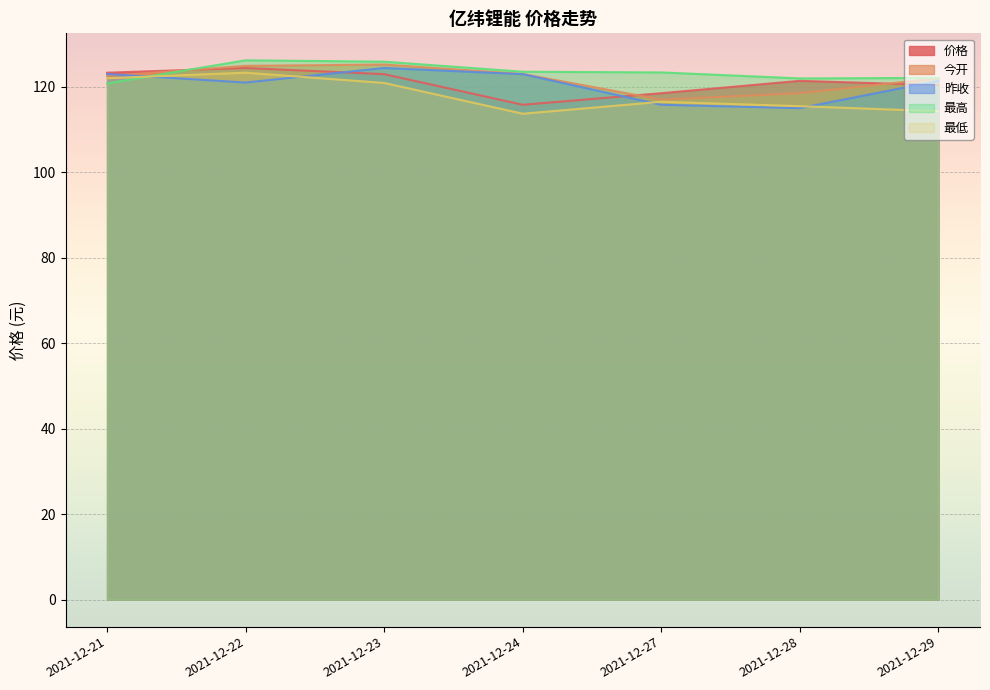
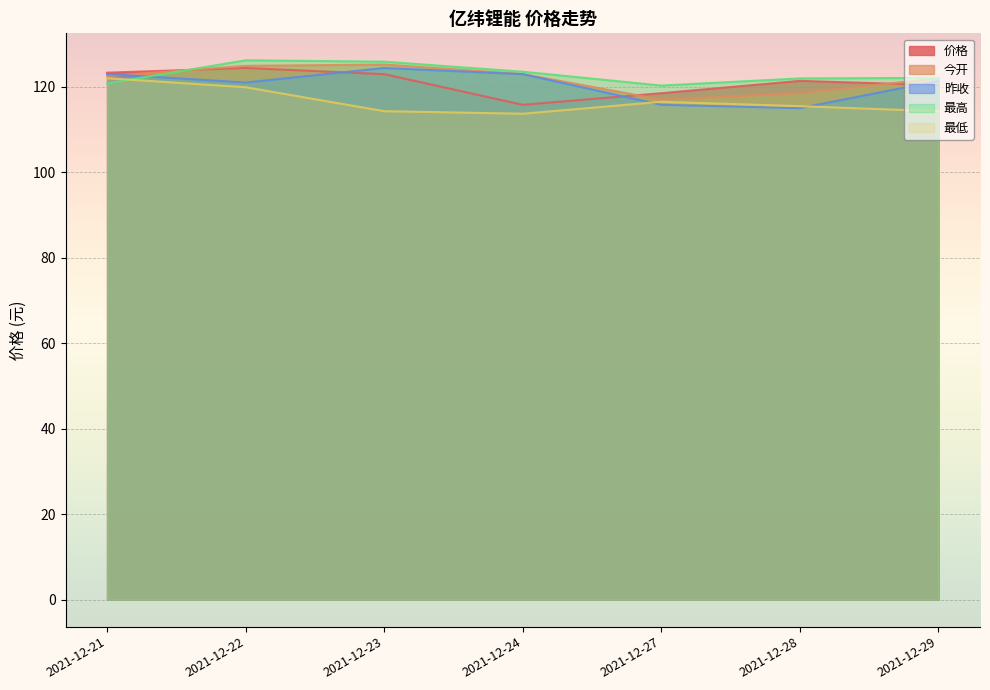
  {
    "昨收": {
      "2021-12-22": 121,
      "2021-12-23": 124,
      "2021-12-27": 116
    },
    "最高": {
      "2021-12-21": 121,
      "2021-12-22": 126,
      "2021-12-23": 126,
-     "2021-12-27": 123
+     "2021-12-27": 120
    },
    "最低": {
-     "2021-12-22": 123,
-     "2021-12-23": 121,
+     "2021-12-22": 120,
+     "2021-12-23": 114,
      "2021-12-24": 114
    }
  }
